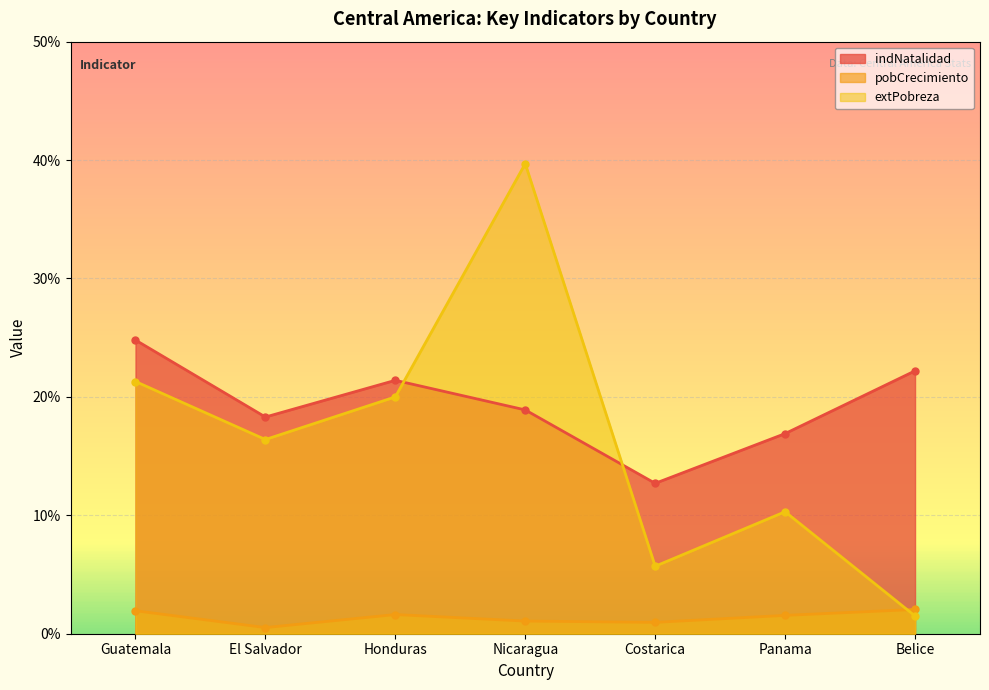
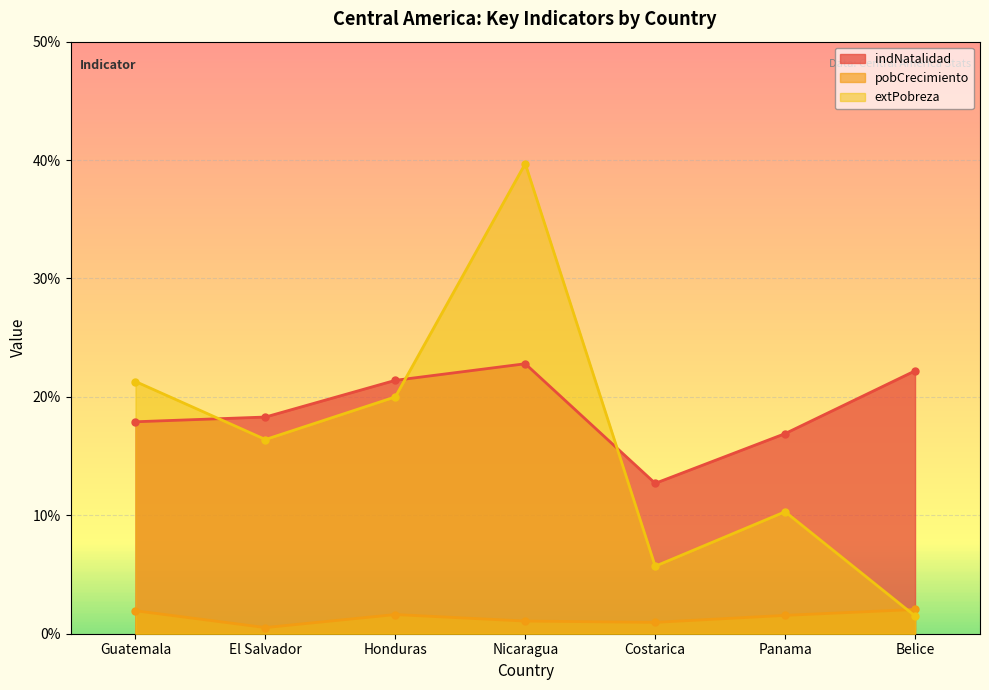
  {
    "indNatalidad": {
-     "Guatemala": "24.8%",
+     "Guatemala": "17.9%",
      "El Salvador": "18.3%",
      "Honduras": "21.4%",
-     "Nicaragua": "18.9%",
+     "Nicaragua": "22.8%",
      "Costarica": "12.7%",
      "Panama": "16.9%",
      "Belice": "22.2%"
    }
  }
